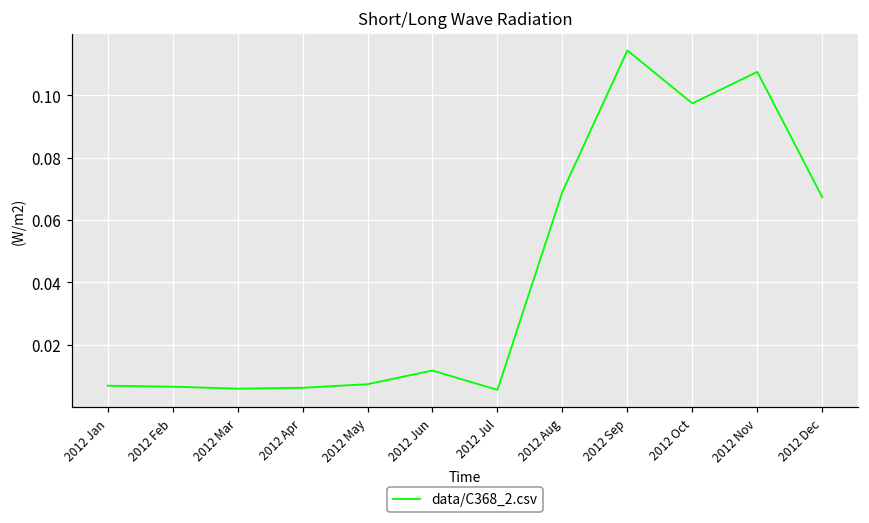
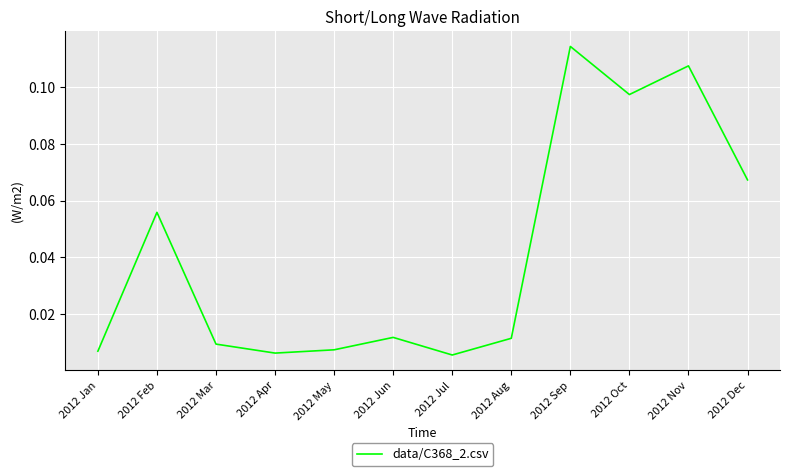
  {
    "2012 Jan": 0.007,
-   "2012 Feb": 0.006,
-   "2012 Mar": 0.006,
+   "2012 Feb": 0.056,
+   "2012 Mar": 0.009,
    "2012 Apr": 0.006,
    "2012 May": 0.007,
    "2012 Jun": 0.012,
    "2012 Jul": 0.005,
-   "2012 Aug": 0.069,
+   "2012 Aug": 0.011,
    "2012 Sep": 0.114,
    "2012 Oct": 0.097,
    "2012 Nov": 0.108,
    "2012 Dec": 0.067
  }
